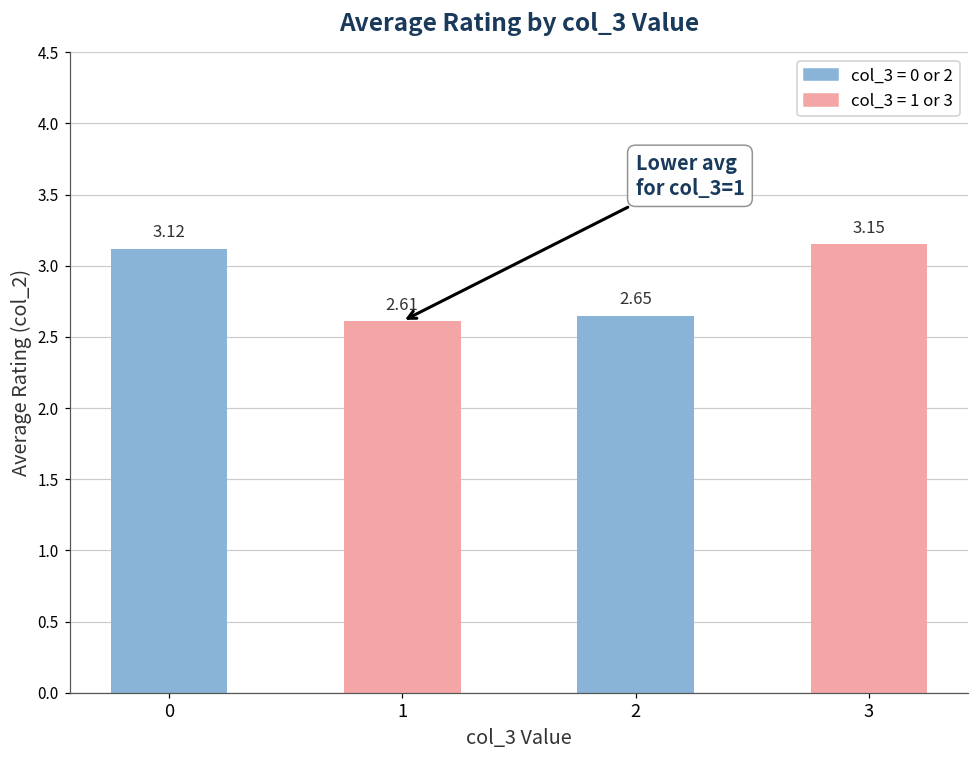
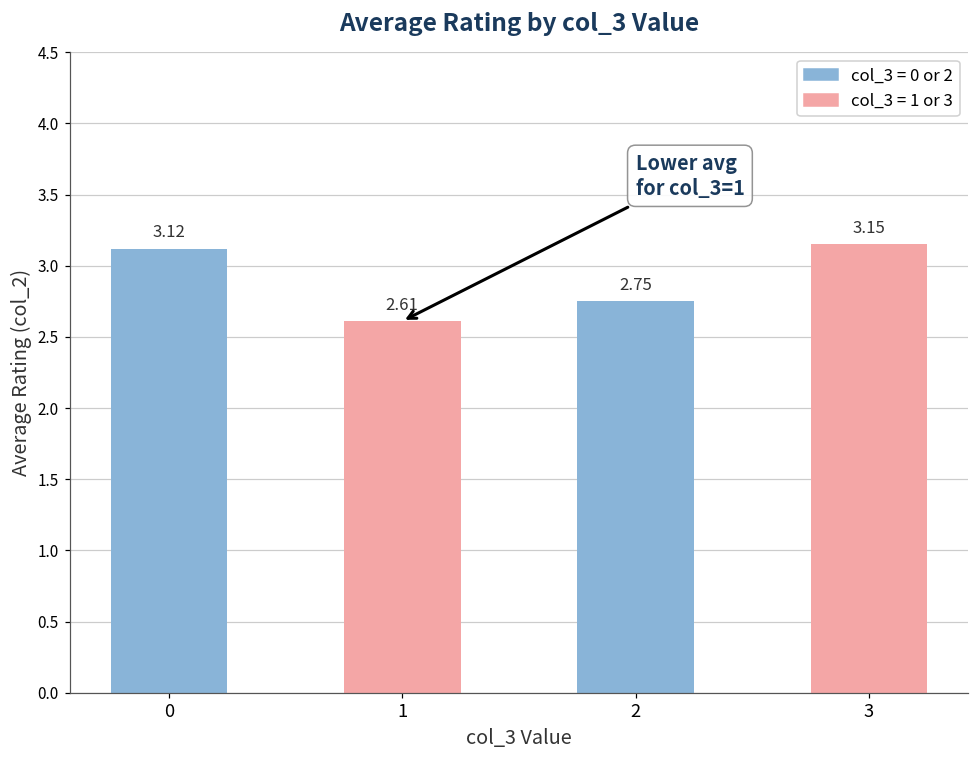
  {
    "0": 3.12,
-   "2": 2.65,
+   "2": 2.75,
    "3": 3.15
  }
